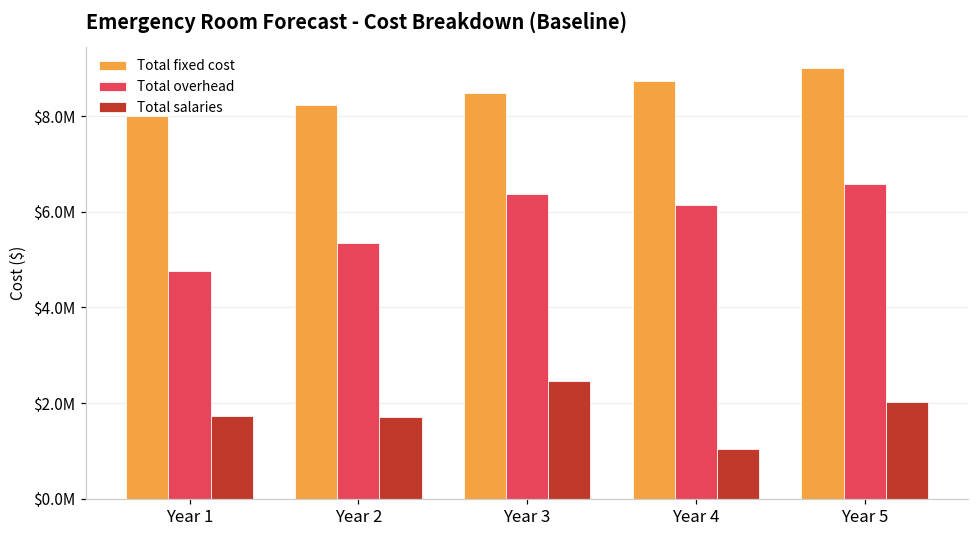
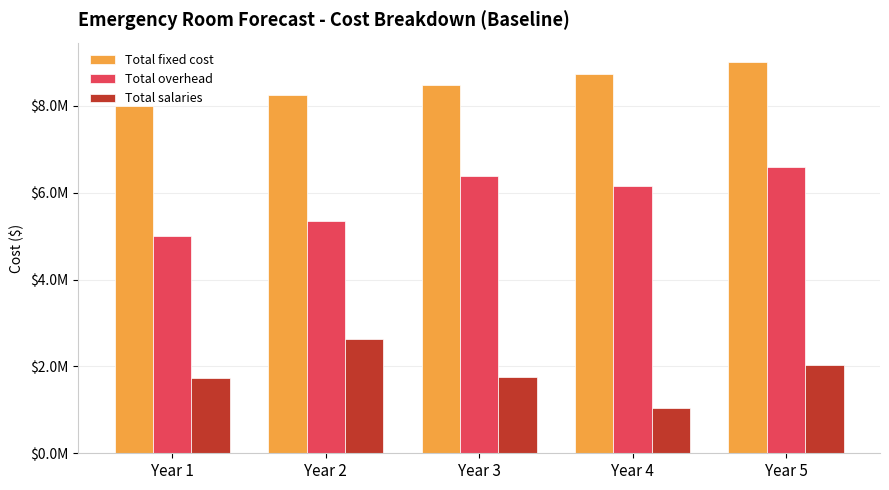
  {
    "Total fixed cost": {
      "Year 1": "$8000000",
      "Year 2": "$8200000",
      "Year 3": "$8500000",
      "Year 4": "$8700000",
      "Year 5": "$9000000"
    },
    "Total overhead": {
-     "Year 1": "$4800000",
+     "Year 1": "$5000000",
      "Year 2": "$5400000",
      "Year 3": "$6400000",
      "Year 4": "$6100000",
      "Year 5": "$6600000"
    },
    "Total salaries": {
      "Year 1": "$1700000",
-     "Year 2": "$1700000",
-     "Year 3": "$2500000",
+     "Year 2": "$2600000",
+     "Year 3": "$1800000",
      "Year 4": "$1000000",
      "Year 5": "$2000000"
    }
  }
